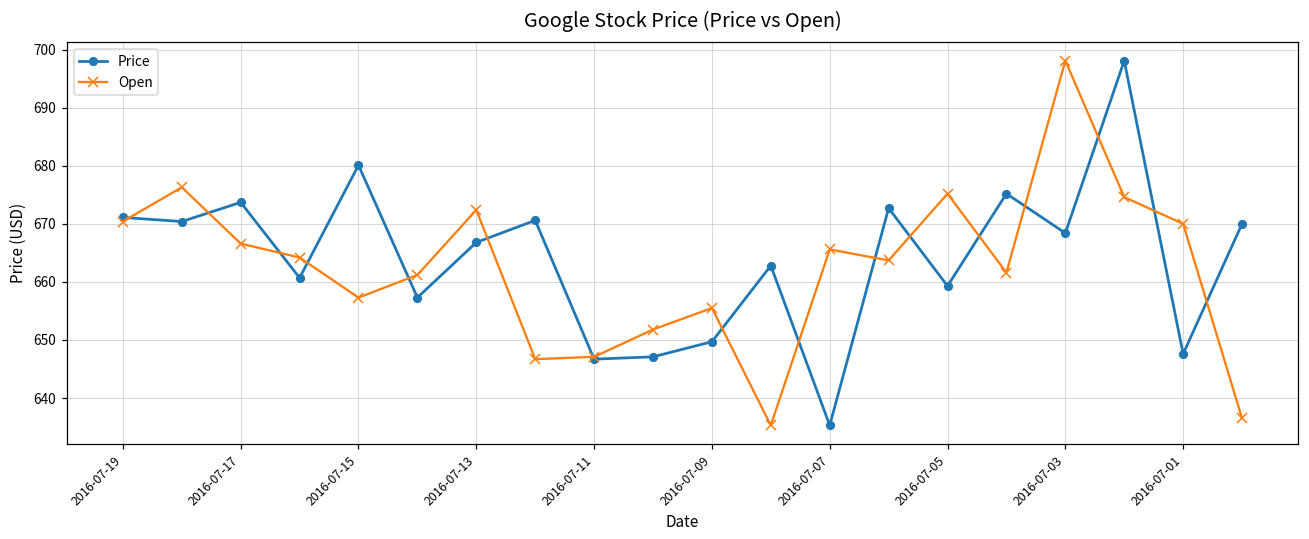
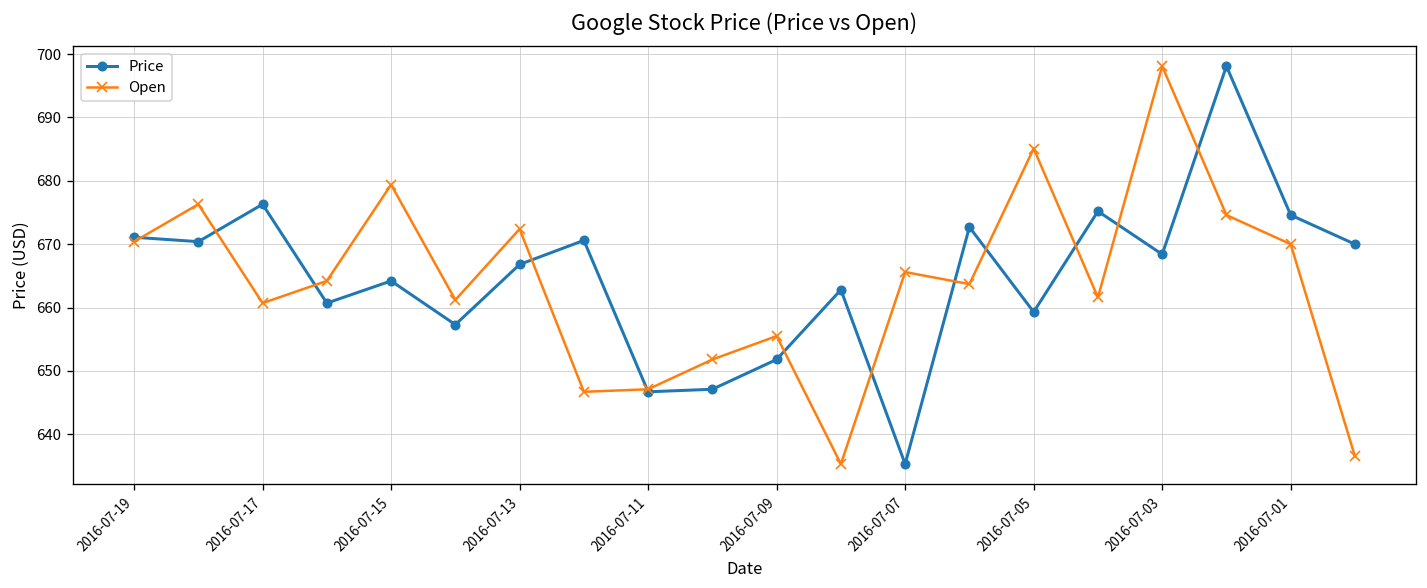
  {
    "Price": {
      "2016-07-19": 671,
-     "2016-07-17": 674,
-     "2016-07-15": 680,
+     "2016-07-17": 676,
+     "2016-07-15": 664,
      "2016-07-13": 667,
-     "2016-07-09": 650,
+     "2016-07-09": 652,
      "2016-07-07": 635,
      "2016-07-05": 659,
      "2016-07-03": 668,
-     "2016-07-01": 648
+     "2016-07-01": 675
    },
    "Open": {
      "2016-07-19": 670,
-     "2016-07-17": 667,
-     "2016-07-15": 657,
+     "2016-07-17": 661,
+     "2016-07-15": 679,
      "2016-07-13": 672,
      "2016-07-09": 656,
      "2016-07-07": 666,
-     "2016-07-05": 675,
+     "2016-07-05": 685,
      "2016-07-03": 698,
      "2016-07-01": 670
    }
  }
